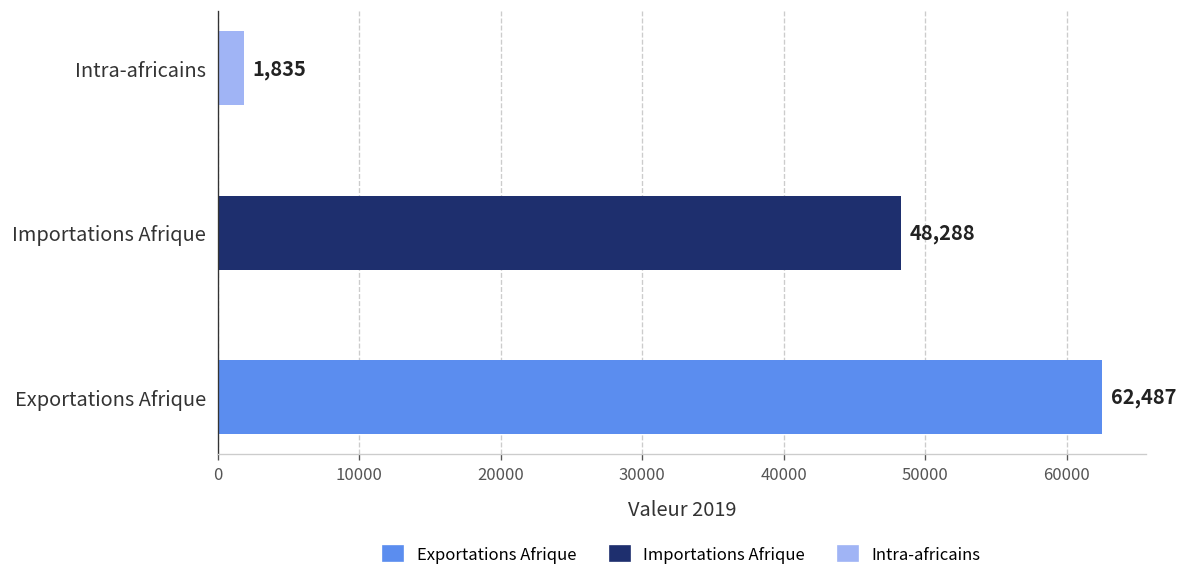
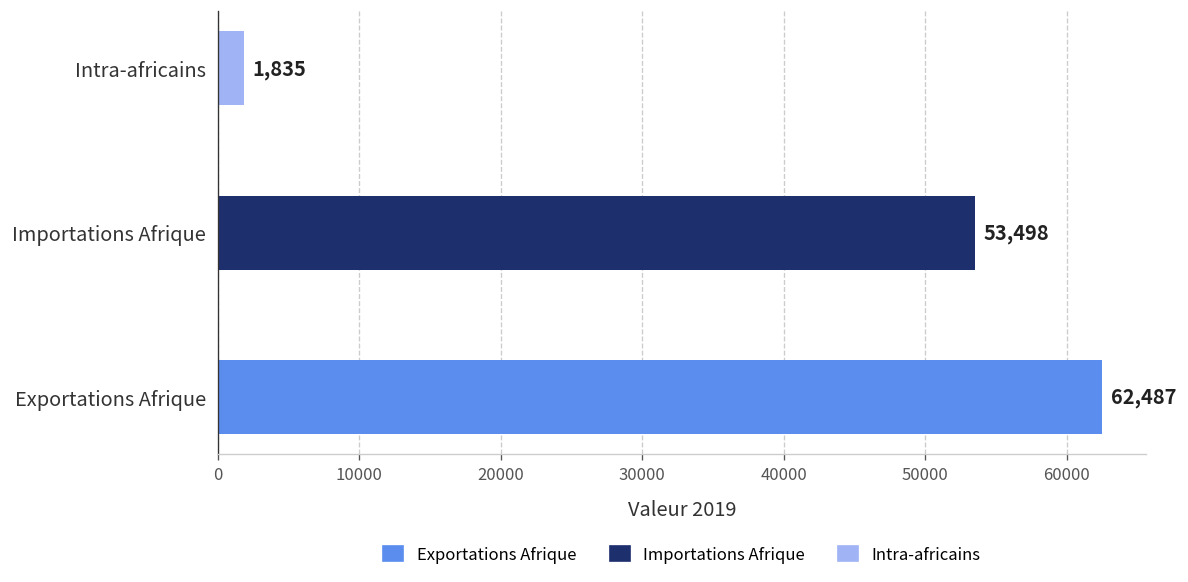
  {
    "Intra-africains": "1,835",
-   "Importations Afrique": "48,288",
+   "Importations Afrique": "53,498",
    "Exportations Afrique": "62,487"
  }
